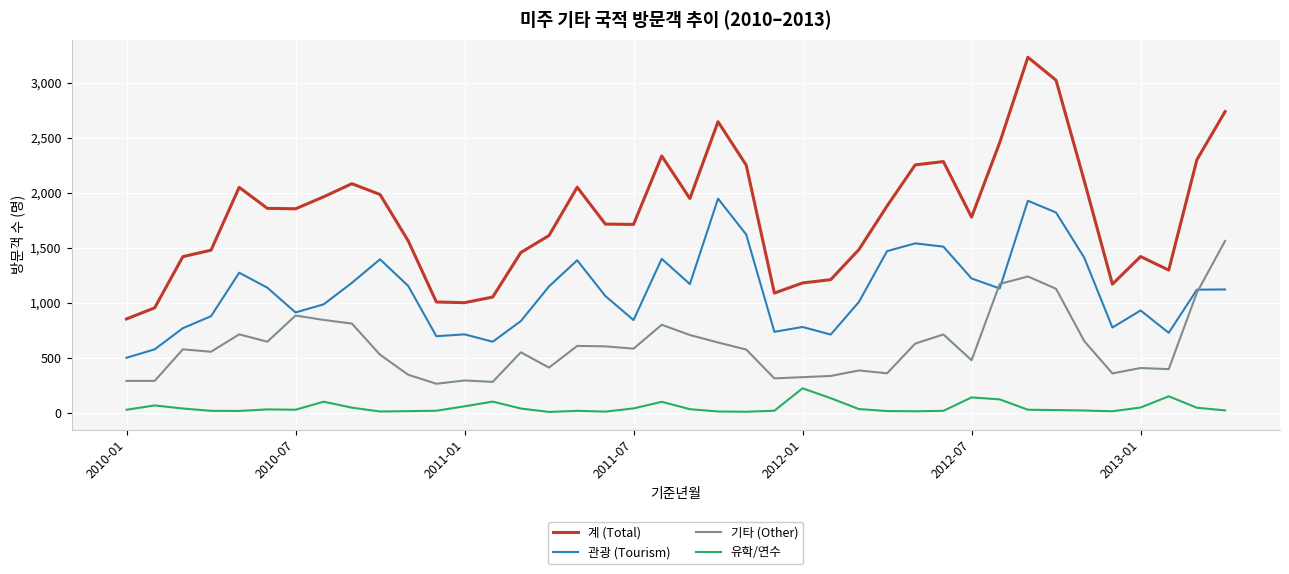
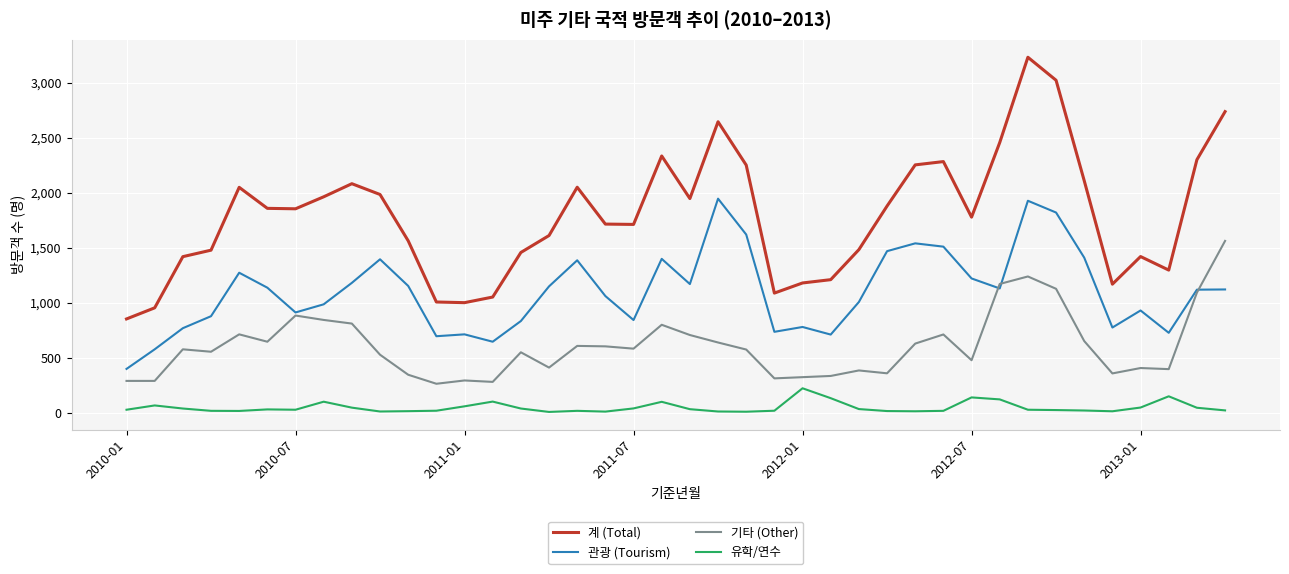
  {
    "계 (Total)": {
      "2010-01": "850",
      "2010-07": "1,860",
      "2011-01": "1,000",
      "2011-07": "1,710",
      "2012-01": "1,180",
      "2012-07": "1,780",
      "2013-01": "1,420"
    },
    "관광 (Tourism)": {
-     "2010-01": "500",
+     "2010-01": "400",
      "2010-07": "910",
      "2011-01": "710",
      "2011-07": "840",
      "2012-01": "780",
      "2012-07": "1,220",
      "2013-01": "930"
    },
    "기타 (Other)": {
      "2010-01": "290",
      "2010-07": "890",
      "2011-01": "300",
      "2011-07": "580",
      "2012-01": "330",
      "2012-07": "480",
      "2013-01": "410"
    },
    "유학/연수": {
      "2010-01": "30",
      "2010-07": "30",
      "2011-01": "60",
      "2011-07": "40",
      "2012-01": "220",
      "2012-07": "140",
      "2013-01": "50"
    }
  }
